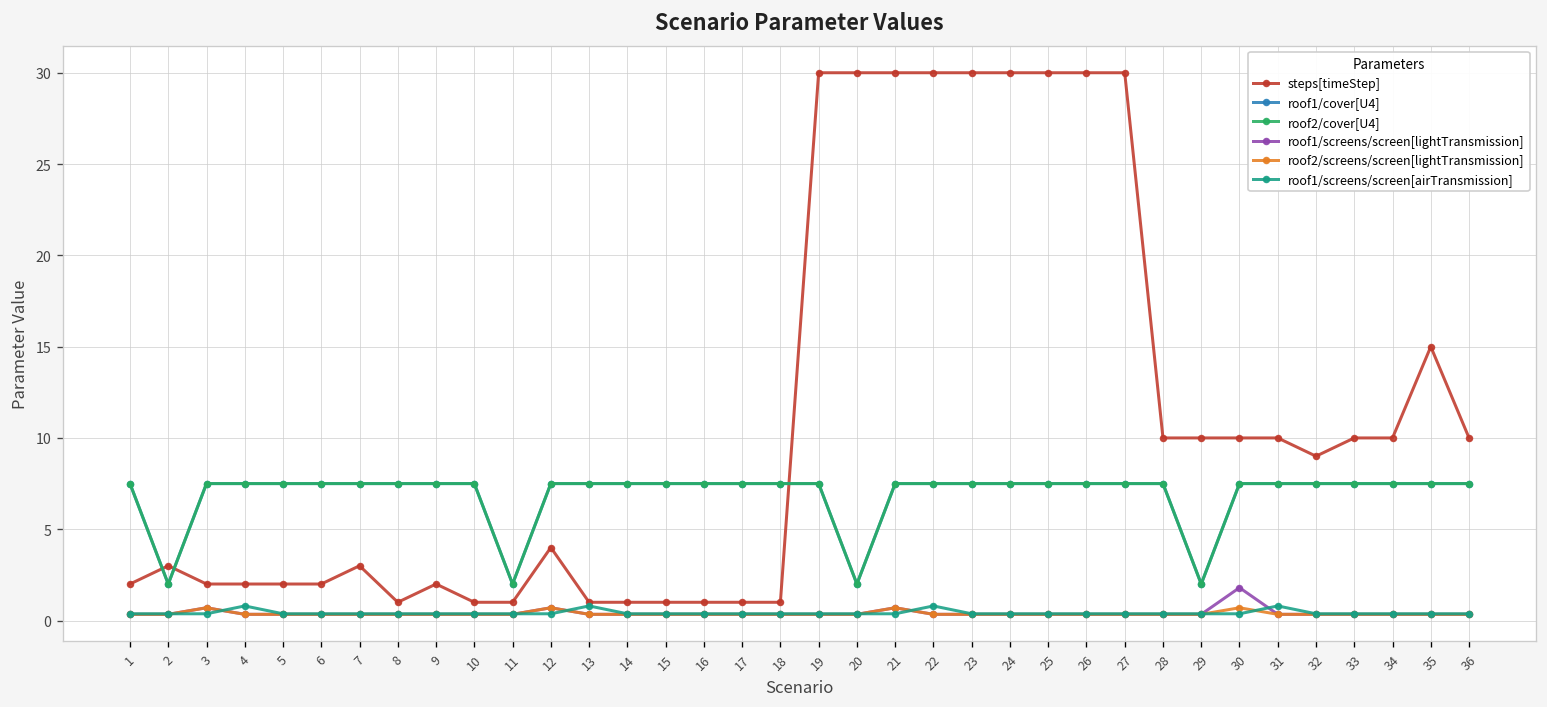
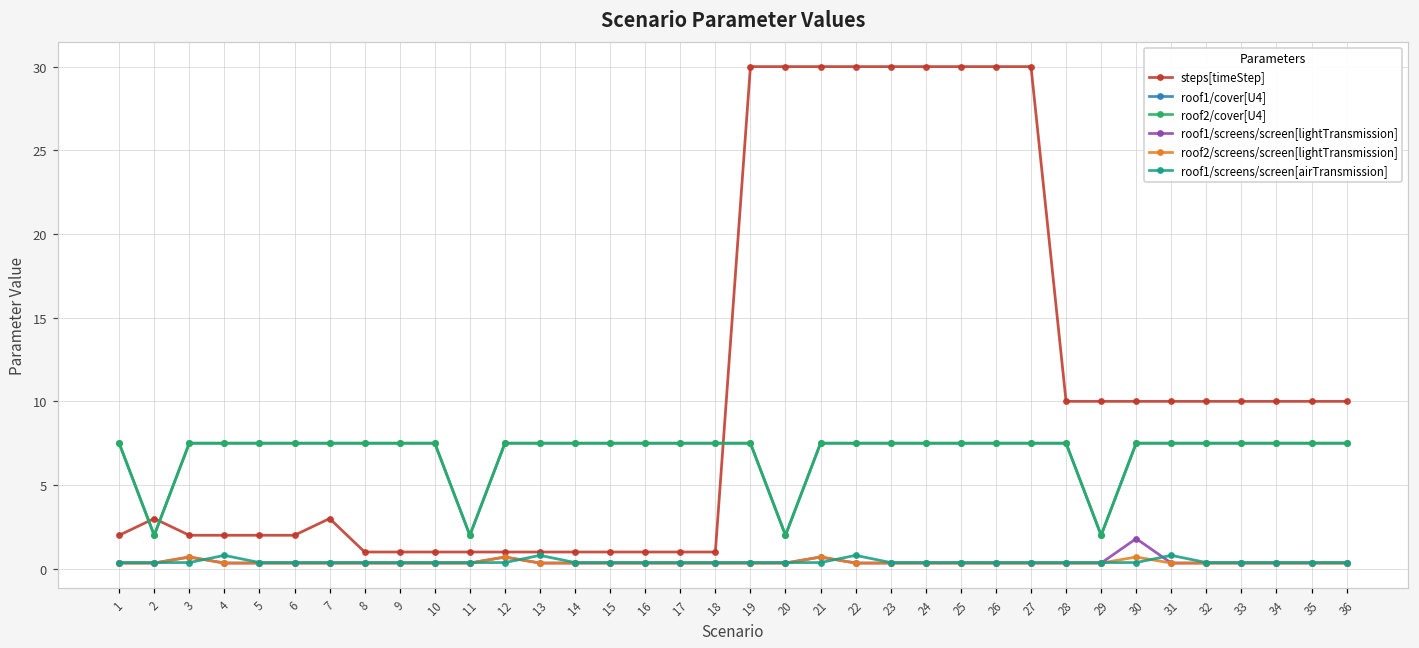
  {
    "steps[timeStep]": {
      "1": 2,
      "2": 3,
      "3": 2,
      "4": 2,
      "5": 2,
      "6": 2,
      "7": 3,
      "8": 1,
-     "9": 2,
+     "9": 1,
      "10": 1,
      "11": 1,
-     "12": 4,
+     "12": 1,
      "13": 1,
      "14": 1,
      "15": 1,
      "16": 1,
      "17": 1,
      "18": 1,
      "19": 30,
      "20": 30,
      "21": 30,
      "22": 30,
      "23": 30,
      "24": 30,
      "25": 30,
      "26": 30,
      "27": 30,
      "28": 10,
      "29": 10,
      "30": 10,
      "31": 10,
-     "32": 9,
+     "32": 10,
      "33": 10,
      "34": 10,
-     "35": 15,
+     "35": 10,
      "36": 10
    },
    "roof1/screens/screen[lightTransmission]": {
      "30": 1.8
    },
    "roof2/screens/screen[lightTransmission]": {
      "30": 0.7
    }
  }
